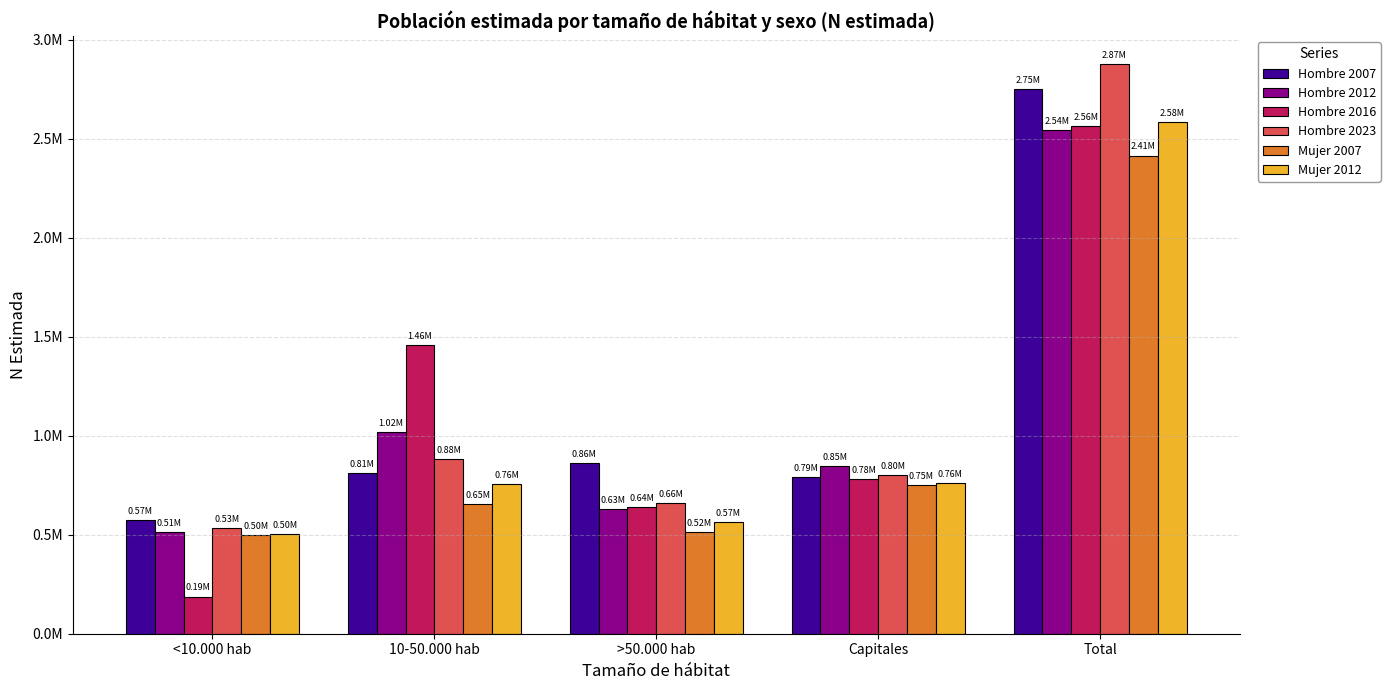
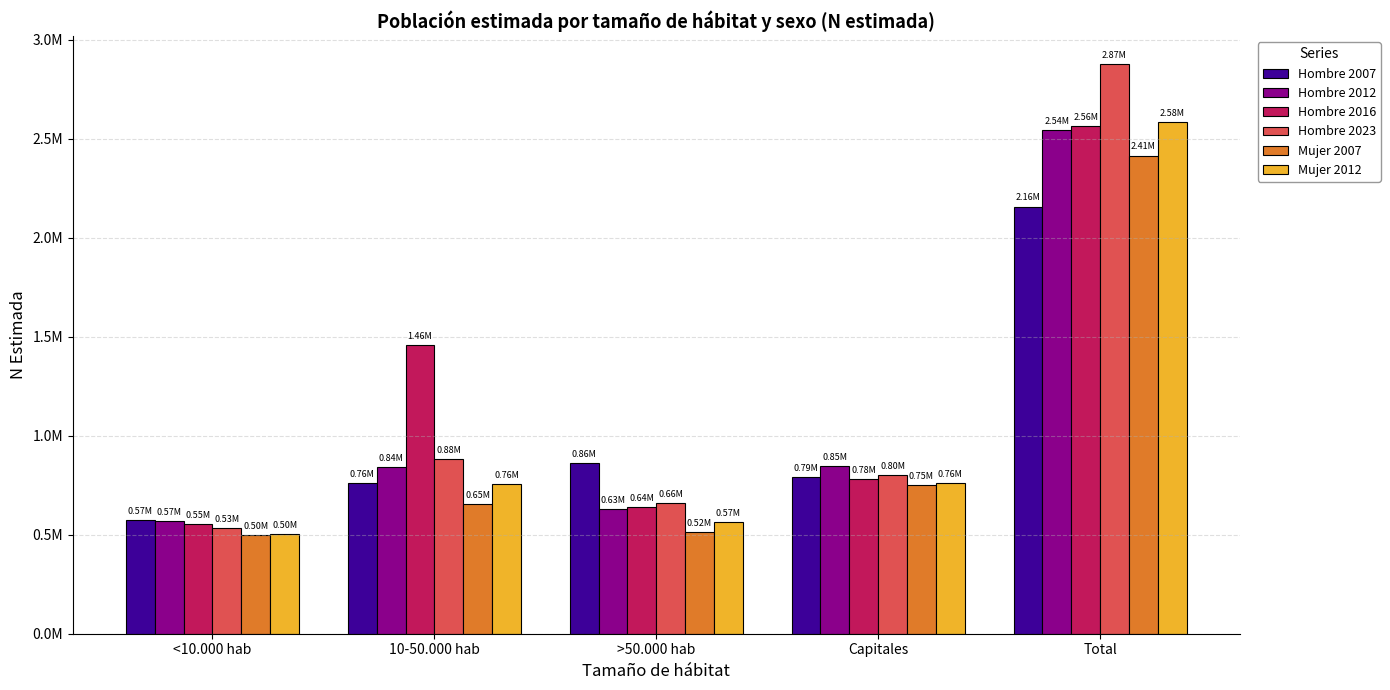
  {
    "Hombre 2007": {
      "<10.000 hab": "0.57M",
-     "10-50.000 hab": "0.81M",
+     "10-50.000 hab": "0.76M",
      ">50.000 hab": "0.86M",
      "Capitales": "0.79M",
-     "Total": "2.75M"
+     "Total": "2.16M"
    },
    "Hombre 2012": {
-     "<10.000 hab": "0.51M",
-     "10-50.000 hab": "1.02M",
+     "<10.000 hab": "0.57M",
+     "10-50.000 hab": "0.84M",
      ">50.000 hab": "0.63M",
      "Capitales": "0.85M",
      "Total": "2.54M"
    },
    "Hombre 2016": {
-     "<10.000 hab": "0.19M",
+     "<10.000 hab": "0.55M",
      "10-50.000 hab": "1.46M",
      ">50.000 hab": "0.64M",
      "Capitales": "0.78M",
      "Total": "2.56M"
    }
  }
